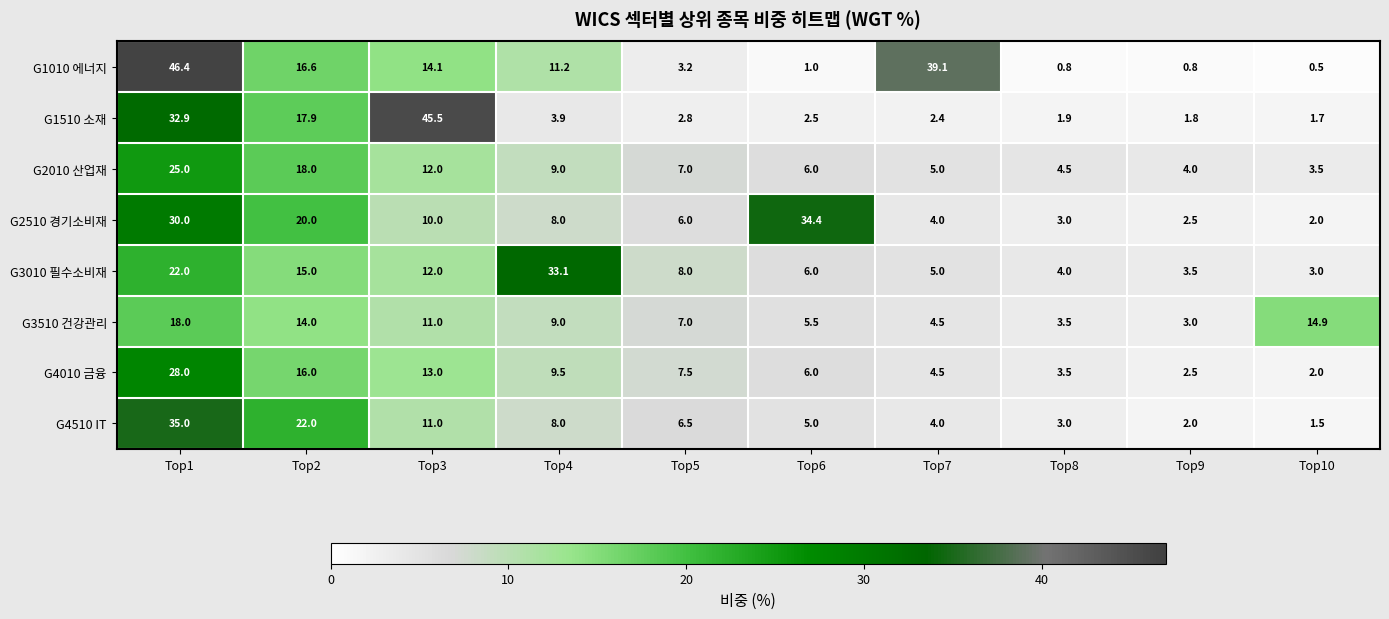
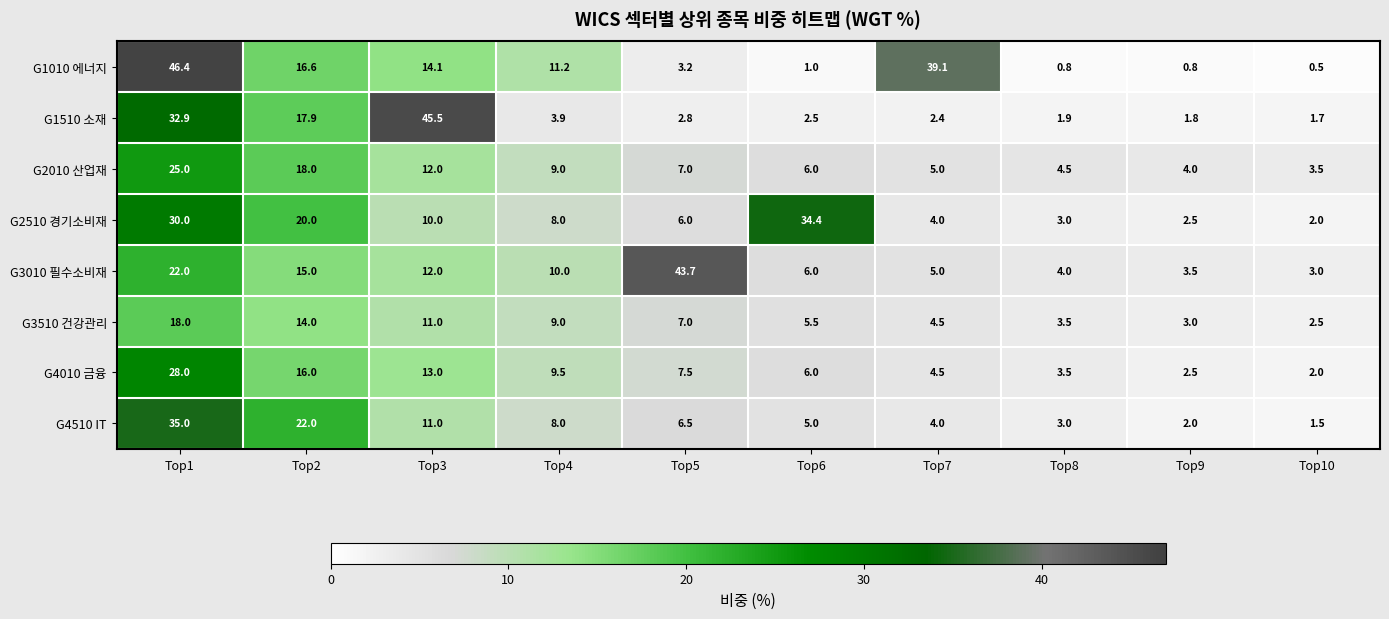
  {
    "G1010 에너지": {
      "Top1": 46.4,
      "Top2": 16.6,
      "Top3": 14.1,
      "Top4": 11.2,
      "Top5": 3.2,
      "Top6": 1.0,
      "Top7": 39.1,
      "Top8": 0.8,
      "Top9": 0.8,
      "Top10": 0.5
    },
    "G1510 소재": {
      "Top1": 32.9,
      "Top2": 17.9,
      "Top3": 45.5,
      "Top4": 3.9,
      "Top5": 2.8,
      "Top6": 2.5,
      "Top7": 2.4,
      "Top8": 1.9,
      "Top9": 1.8,
      "Top10": 1.7
    },
    "G2010 산업재": {
      "Top1": 25.0,
      "Top2": 18.0,
      "Top3": 12.0,
      "Top4": 9.0,
      "Top5": 7.0,
      "Top6": 6.0,
      "Top7": 5.0,
      "Top8": 4.5,
      "Top9": 4.0,
      "Top10": 3.5
    },
    "G2510 경기소비재": {
      "Top1": 30.0,
      "Top2": 20.0,
      "Top3": 10.0,
      "Top4": 8.0,
      "Top5": 6.0,
      "Top6": 34.4,
      "Top7": 4.0,
      "Top8": 3.0,
      "Top9": 2.5,
      "Top10": 2.0
    },
    "G3010 필수소비재": {
      "Top1": 22.0,
      "Top2": 15.0,
      "Top3": 12.0,
-     "Top4": 33.1,
-     "Top5": 8.0,
+     "Top4": 10.0,
+     "Top5": 43.7,
      "Top6": 6.0,
      "Top7": 5.0,
      "Top8": 4.0,
      "Top9": 3.5,
      "Top10": 3.0
    },
    "G3510 건강관리": {
      "Top1": 18.0,
      "Top2": 14.0,
      "Top3": 11.0,
      "Top4": 9.0,
      "Top5": 7.0,
      "Top6": 5.5,
      "Top7": 4.5,
      "Top8": 3.5,
      "Top9": 3.0,
-     "Top10": 14.9
+     "Top10": 2.5
    },
    "G4010 금융": {
      "Top1": 28.0,
      "Top2": 16.0,
      "Top3": 13.0,
      "Top4": 9.5,
      "Top5": 7.5,
      "Top6": 6.0,
      "Top7": 4.5,
      "Top8": 3.5,
      "Top9": 2.5,
      "Top10": 2.0
    },
    "G4510 IT": {
      "Top1": 35.0,
      "Top2": 22.0,
      "Top3": 11.0,
      "Top4": 8.0,
      "Top5": 6.5,
      "Top6": 5.0,
      "Top7": 4.0,
      "Top8": 3.0,
      "Top9": 2.0,
      "Top10": 1.5
    }
  }
